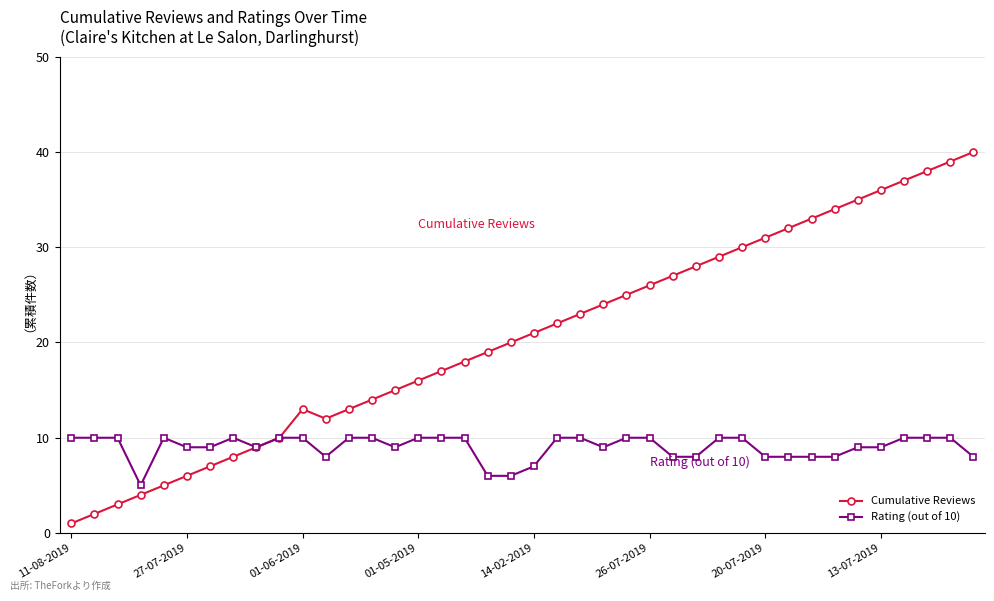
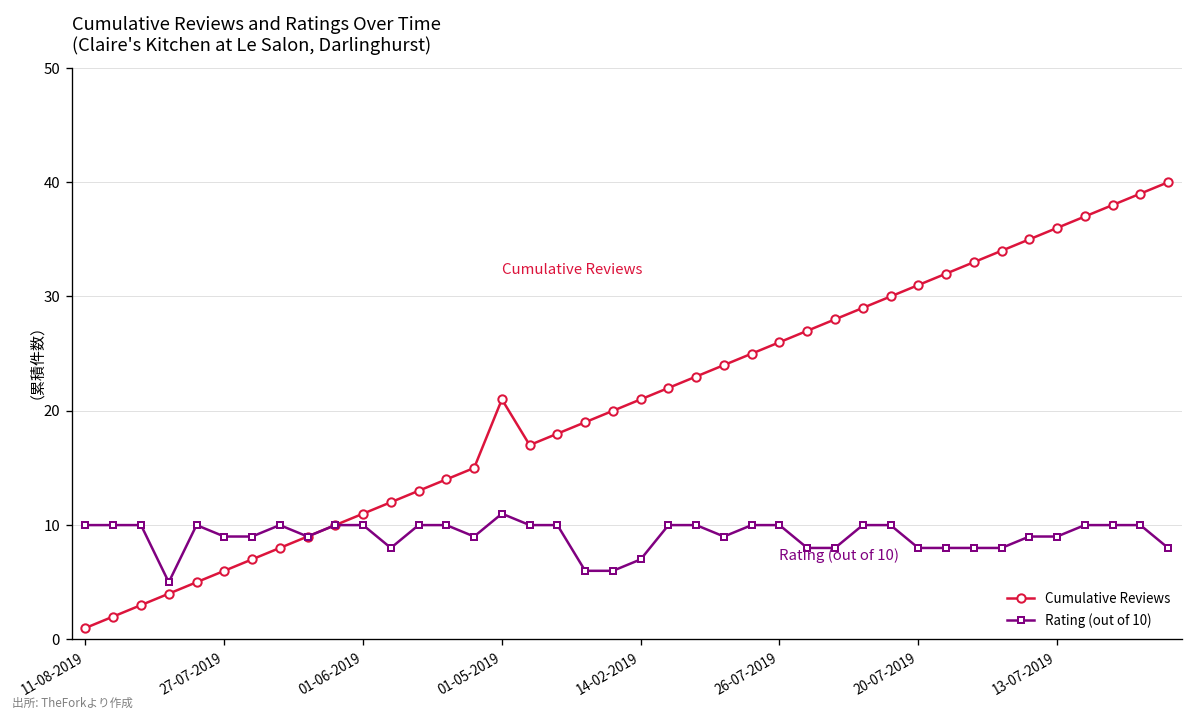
  {
    "Cumulative Reviews": {
      "11-08-2019": 1,
-     "01-06-2019": 13,
-     "01-05-2019": 16,
+     "01-06-2019": 11,
+     "01-05-2019": 21,
      "14-02-2019": 21
    },
    "Rating (out of 10)": {
      "11-08-2019": 10,
      "01-06-2019": 10,
-     "01-05-2019": 10,
+     "01-05-2019": 11,
      "14-02-2019": 7
    }
  }
